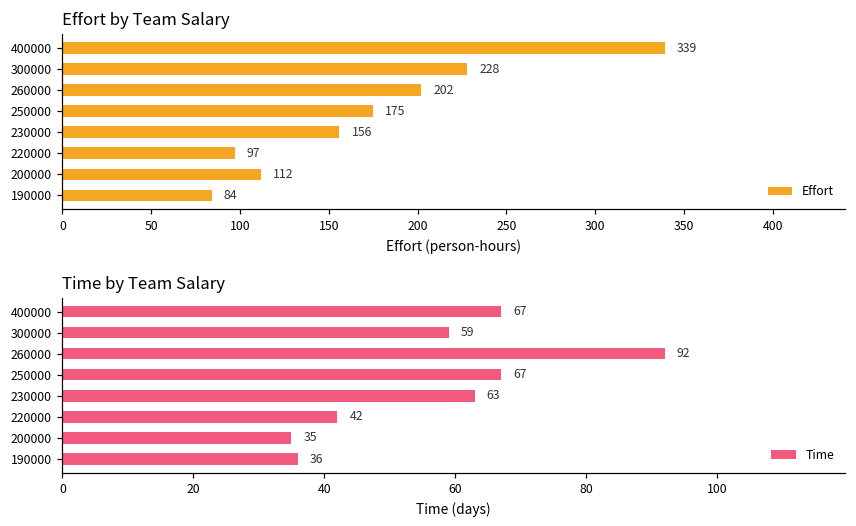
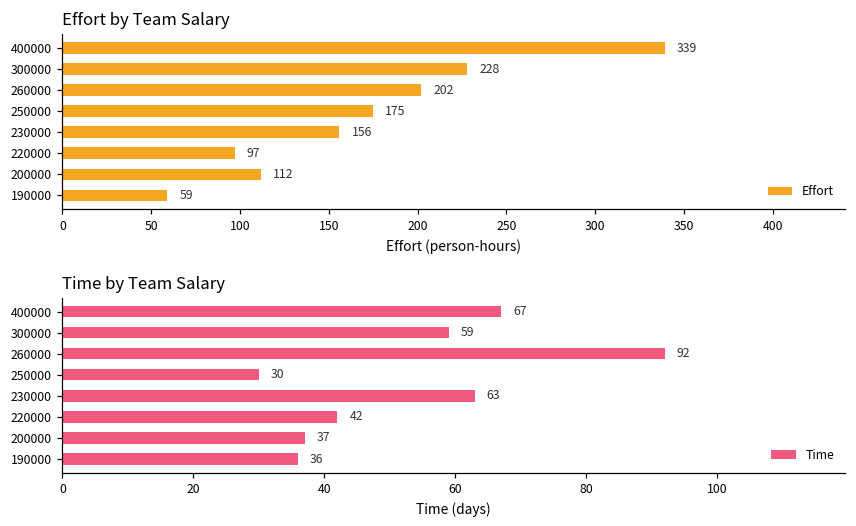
  {
    "Effort by Team Salary": {
      "400000": 339,
      "300000": 228,
      "260000": 202,
      "250000": 175,
      "230000": 156,
      "220000": 97,
      "200000": 112,
-     "190000": 84
+     "190000": 59
    },
    "Time by Team Salary": {
      "400000": 67,
      "300000": 59,
      "260000": 92,
-     "250000": 67,
+     "250000": 30,
      "230000": 63,
      "220000": 42,
-     "200000": 35,
+     "200000": 37,
      "190000": 36
    }
  }
